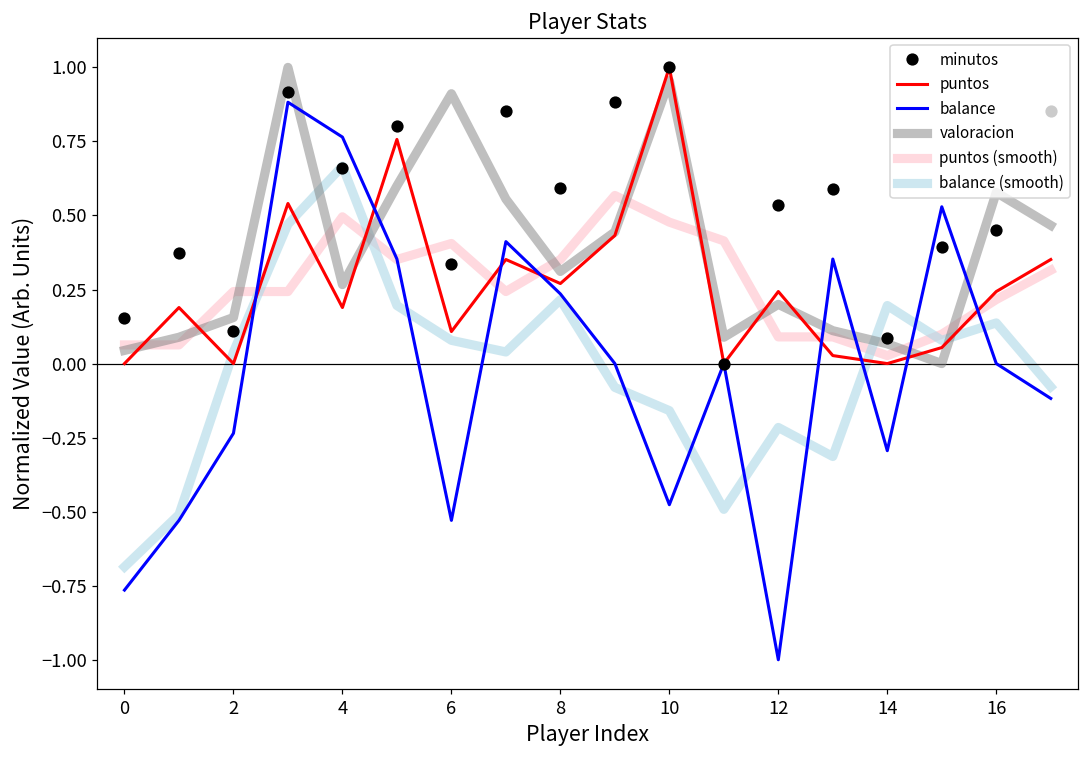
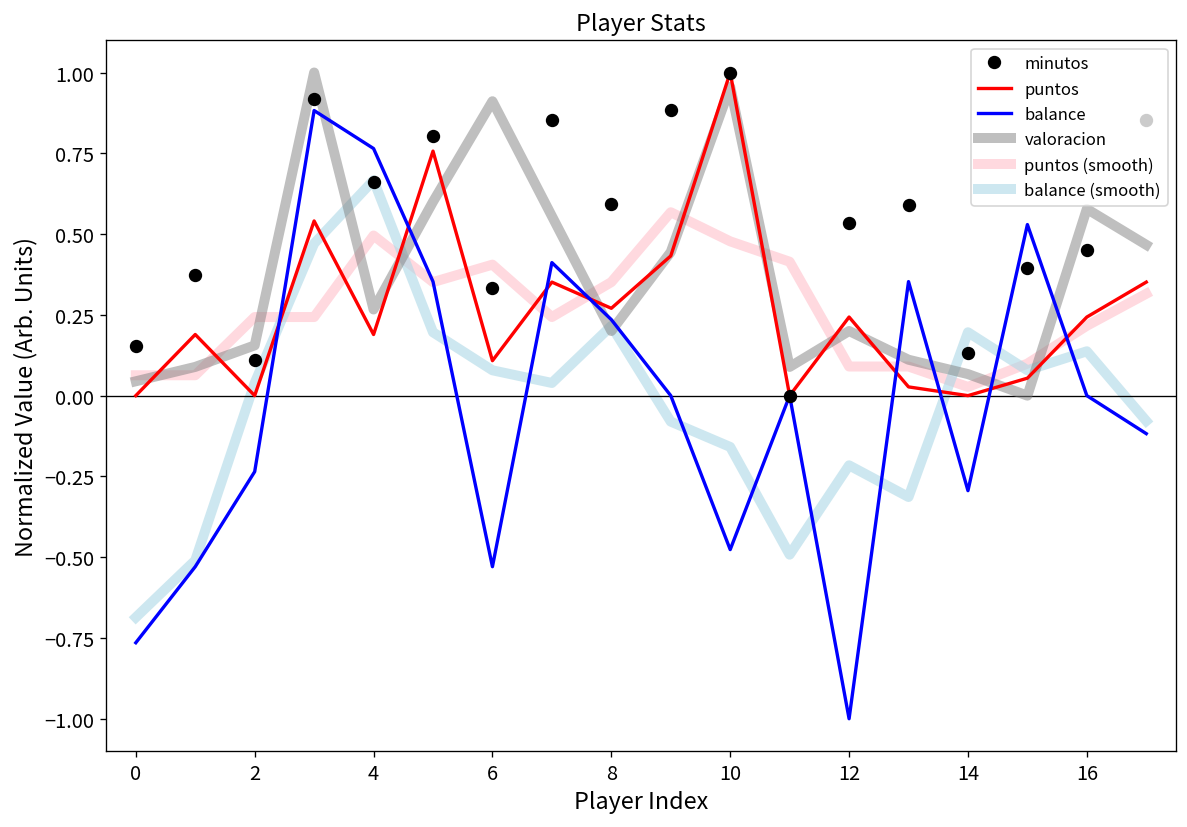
  {
    "minutos": {
      "0": 0.15,
      "2": 0.11,
      "6": 0.33,
      "8": 0.59,
      "12": 0.53,
-     "14": 0.09,
+     "14": 0.13,
      "16": 0.45
    },
    "puntos": {
      "0": 0.00,
      "2": 0.00,
      "4": 0.19,
      "6": 0.11,
      "8": 0.27,
      "12": 0.24,
      "14": 0.00,
      "16": 0.24
    },
    "balance": {
      "0": -0.76,
      "2": -0.24,
      "4": 0.76,
      "6": -0.53,
      "8": 0.24,
      "10": -0.48,
      "12": -1.00,
      "14": -0.29,
      "16": 0.00
    },
    "valoracion": {
      "0": 0.04,
      "2": 0.16,
      "4": 0.27,
      "6": 0.91,
-     "8": 0.31,
+     "8": 0.20,
      "10": 0.96,
      "12": 0.20,
      "14": 0.07,
      "16": 0.58
    },
    "puntos (smooth)": {
      "0": 0.06,
      "2": 0.24,
      "4": 0.50,
      "6": 0.41,
      "8": 0.35,
      "10": 0.48,
      "12": 0.09,
      "14": 0.03,
      "16": 0.22
    },
    "balance (smooth)": {
      "0": -0.69,
      "2": 0.04,
      "6": 0.08,
      "8": 0.22,
      "10": -0.16,
      "12": -0.22,
      "14": 0.20,
      "16": 0.14
    }
  }
